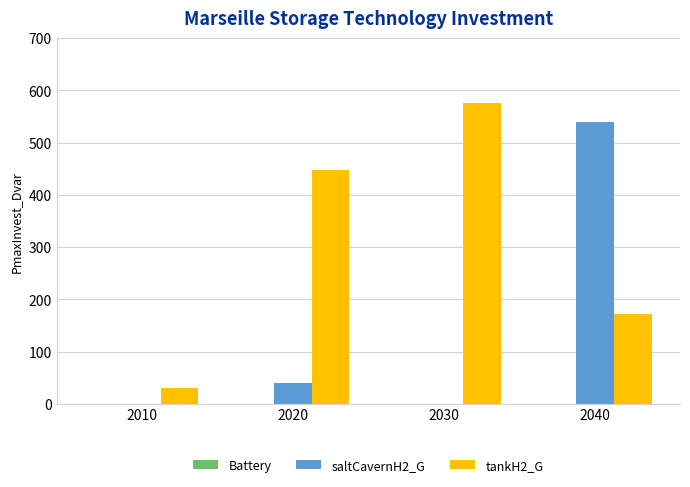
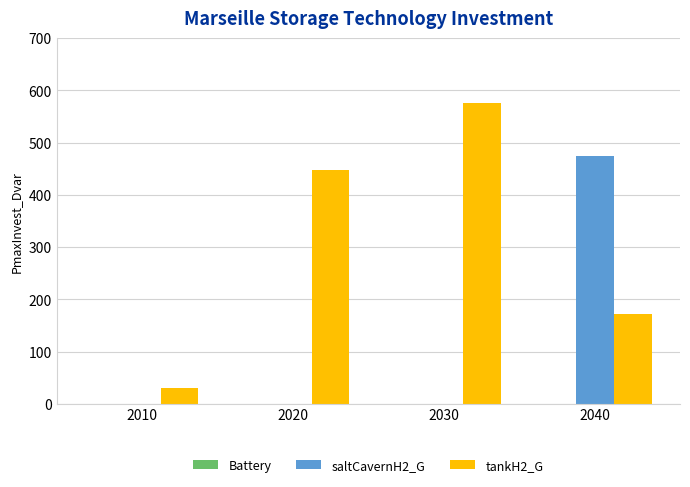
  {
    "Battery": {
      "2010": 0,
      "2020": 0,
      "2030": 0,
      "2040": 0
    },
    "saltCavernH2_G": {
      "2010": 0,
-     "2020": 40,
+     "2020": 0,
      "2030": 0,
-     "2040": 540
+     "2040": 480
    },
    "tankH2_G": {
      "2010": 30,
      "2020": 450,
      "2030": 580,
      "2040": 170
    }
  }
